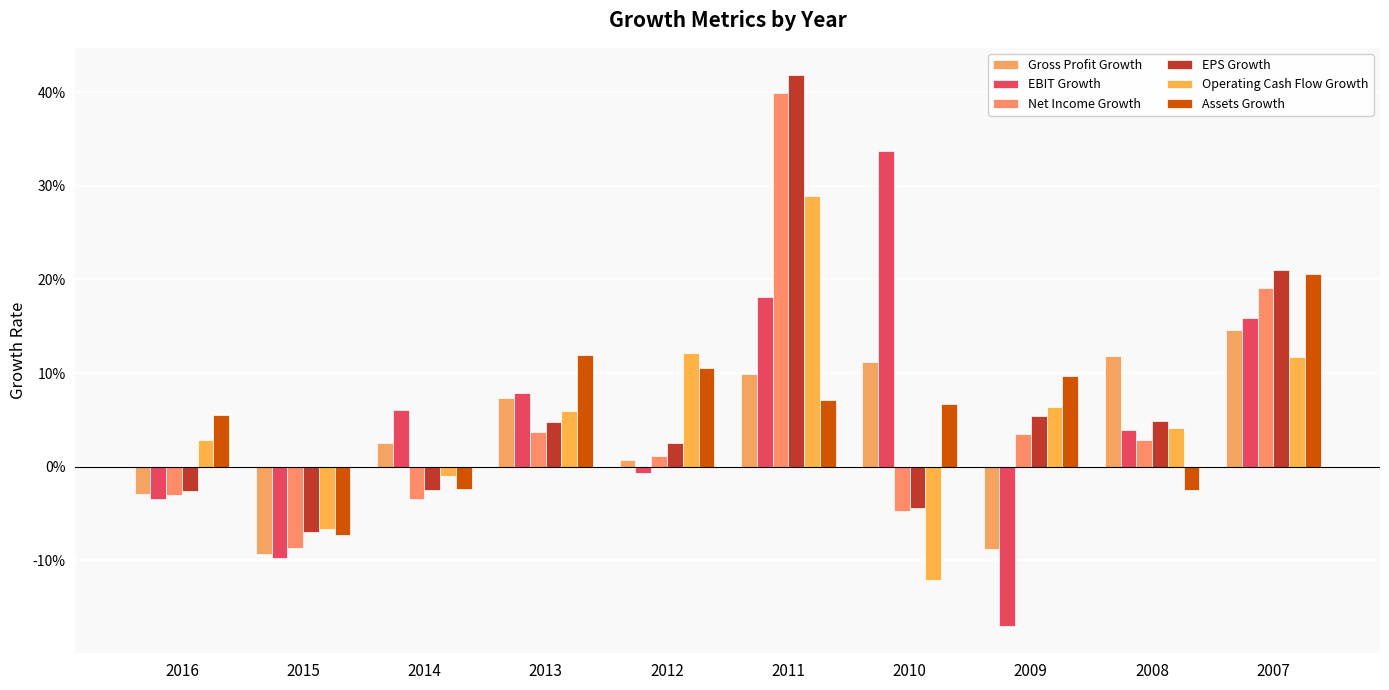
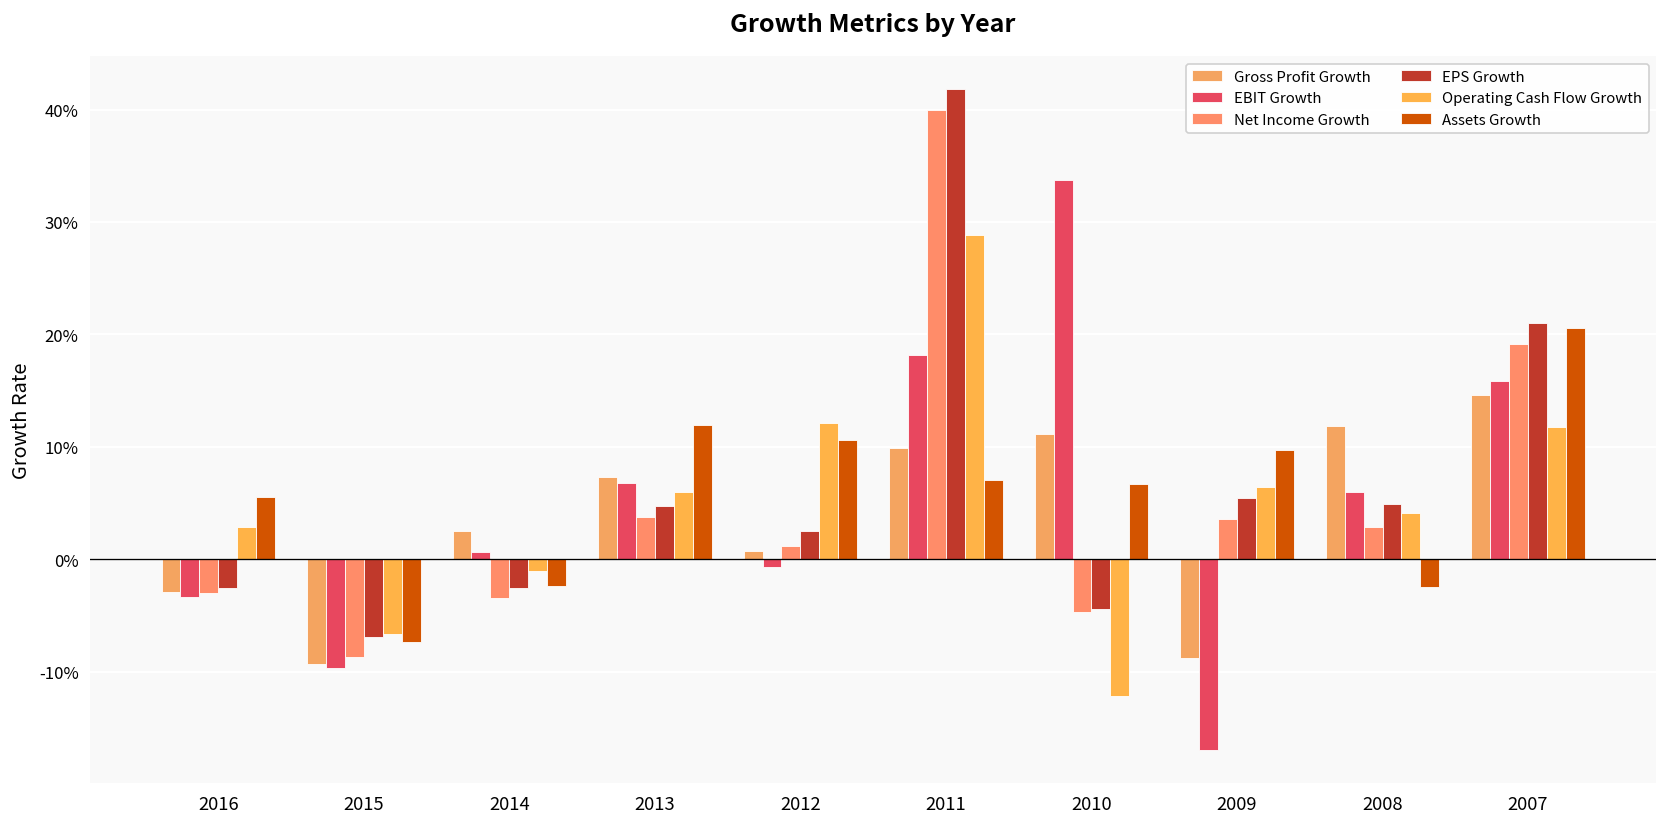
  {
    "EBIT Growth": {
      "2016": "-3%",
      "2015": "-10%",
-     "2014": "6%",
-     "2013": "8%",
+     "2014": "1%",
+     "2013": "7%",
      "2012": "-1%",
      "2011": "18%",
      "2010": "34%",
      "2009": "-17%",
-     "2008": "4%",
+     "2008": "6%",
      "2007": "16%"
    }
  }
